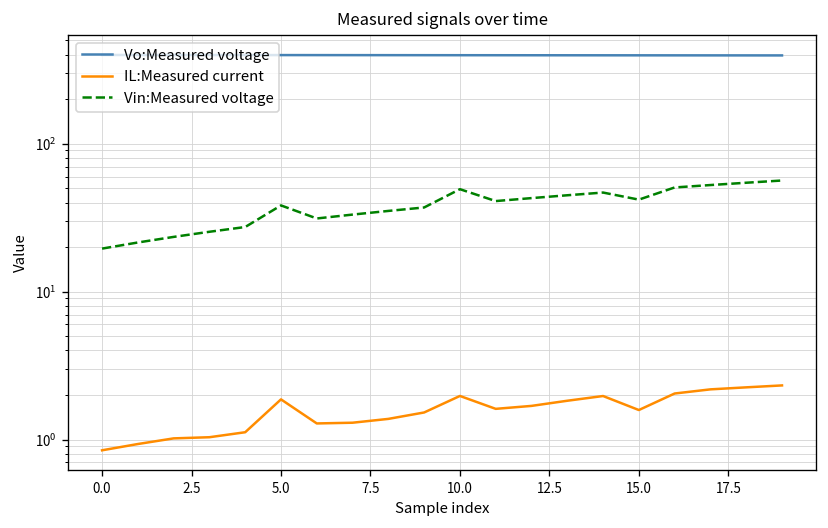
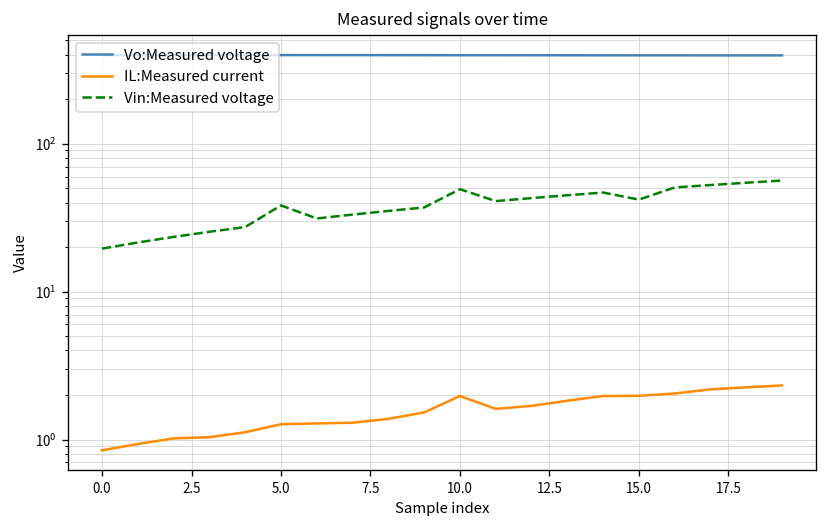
  {
    "Vo:Measured voltage": {
      "5.0": 400,
      "10.0": 400,
      "15.0": 400
    },
    "IL:Measured current": {
      "0.0": 0.8,
-     "5.0": 1.9,
+     "5.0": 1.3,
      "10.0": 2.0,
-     "15.0": 1.6
+     "15.0": 2.0
    },
    "Vin:Measured voltage": {
      "0.0": 20,
      "5.0": 38,
      "10.0": 49,
      "15.0": 42
    }
  }
